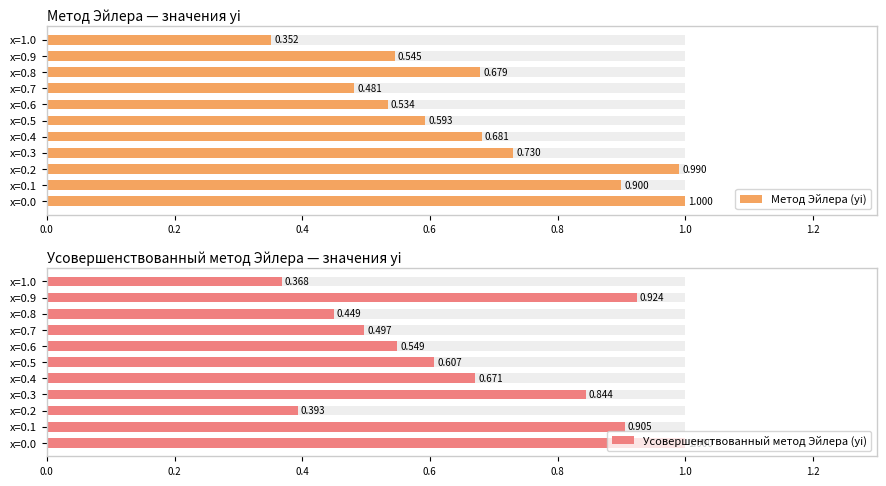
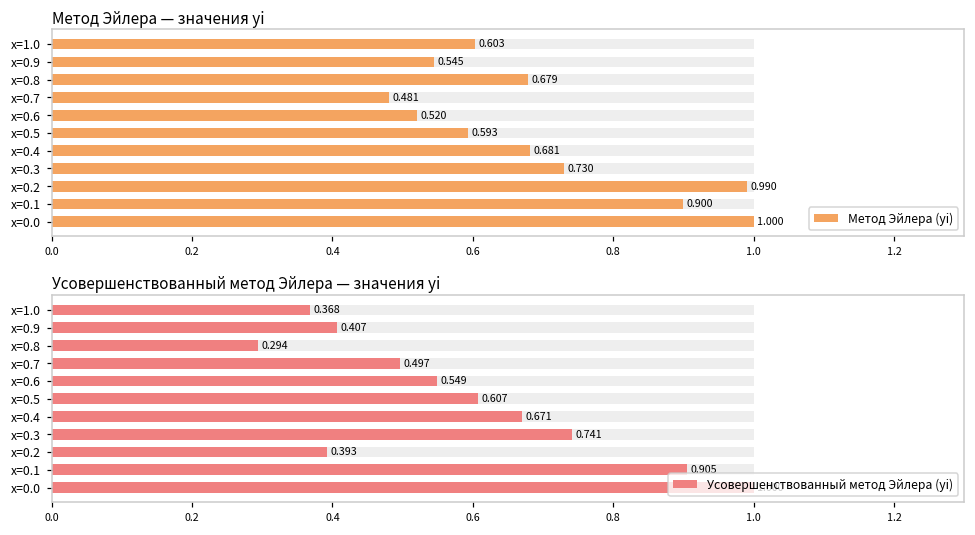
  {
    "Метод Эйлера — значения yi": {
      "Метод Эйлера (yi)": {
-       "x=1.0": 0.352,
-       "x=0.6": 0.534,
+       "x=1.0": 0.603,
+       "x=0.6": 0.520,
        "x=0.0": 1.000
      }
    },
    "Усовершенствованный метод Эйлера — значения yi": {
      "Усовершенствованный метод Эйлера (yi)": {
-       "x=0.9": 0.924,
-       "x=0.8": 0.449,
-       "x=0.3": 0.844
+       "x=0.9": 0.407,
+       "x=0.8": 0.294,
+       "x=0.3": 0.741
      }
    }
  }
